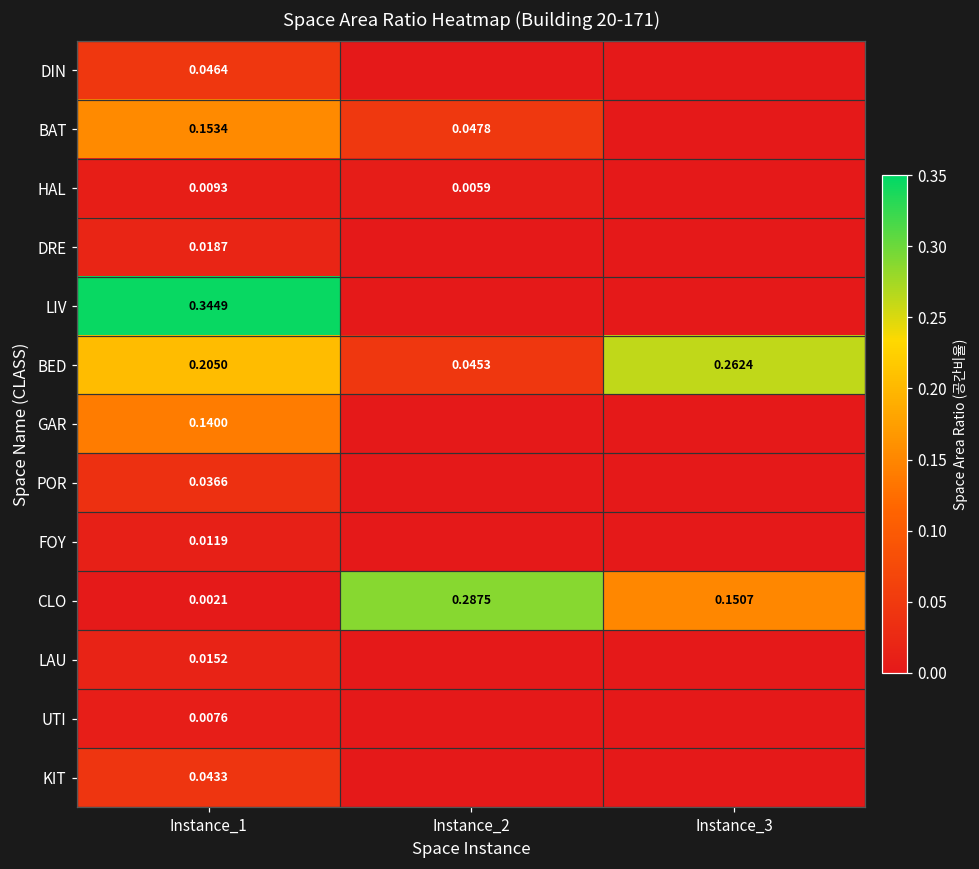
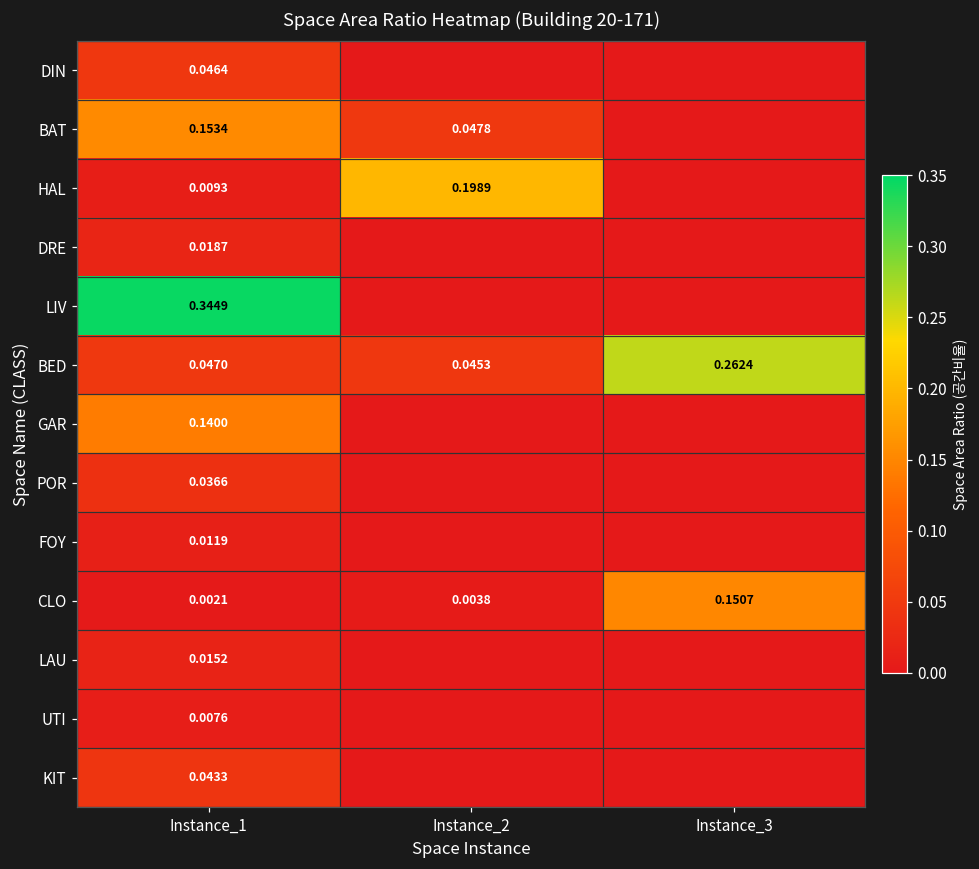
  {
    "DIN": {
      "Instance_1": 0.0464
    },
    "BAT": {
      "Instance_1": 0.1534,
      "Instance_2": 0.0478
    },
    "HAL": {
      "Instance_1": 0.0093,
-     "Instance_2": 0.0059
+     "Instance_2": 0.1989
    },
    "DRE": {
      "Instance_1": 0.0187
    },
    "LIV": {
      "Instance_1": 0.3449
    },
    "BED": {
-     "Instance_1": 0.2050,
+     "Instance_1": 0.0470,
      "Instance_2": 0.0453,
      "Instance_3": 0.2624
    },
    "GAR": {
      "Instance_1": 0.1400
    },
    "POR": {
      "Instance_1": 0.0366
    },
    "FOY": {
      "Instance_1": 0.0119
    },
    "CLO": {
      "Instance_1": 0.0021,
-     "Instance_2": 0.2875,
+     "Instance_2": 0.0038,
      "Instance_3": 0.1507
    },
    "LAU": {
      "Instance_1": 0.0152
    },
    "UTI": {
      "Instance_1": 0.0076
    },
    "KIT": {
      "Instance_1": 0.0433
    }
  }
